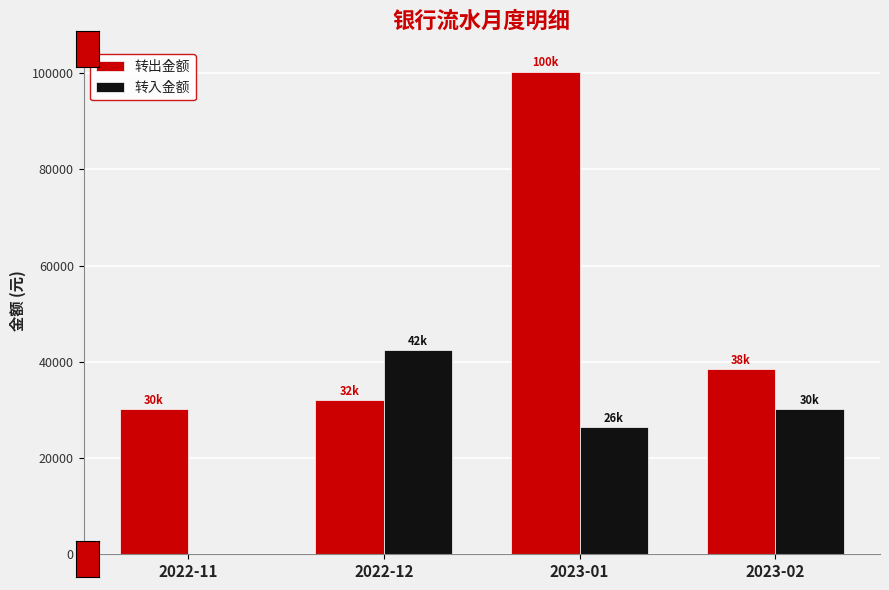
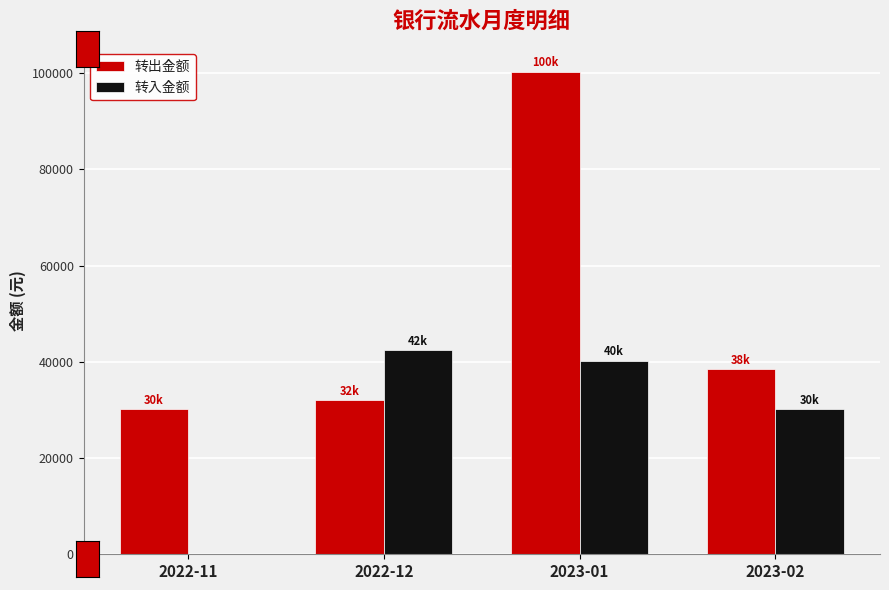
  {
    "转出金额": {
      "2022-11": "30k",
      "2022-12": "32k",
      "2023-01": "100k",
      "2023-02": "38k"
    },
    "转入金额": {
      "2022-12": "42k",
-     "2023-01": "26k",
+     "2023-01": "40k",
      "2023-02": "30k"
    }
  }
